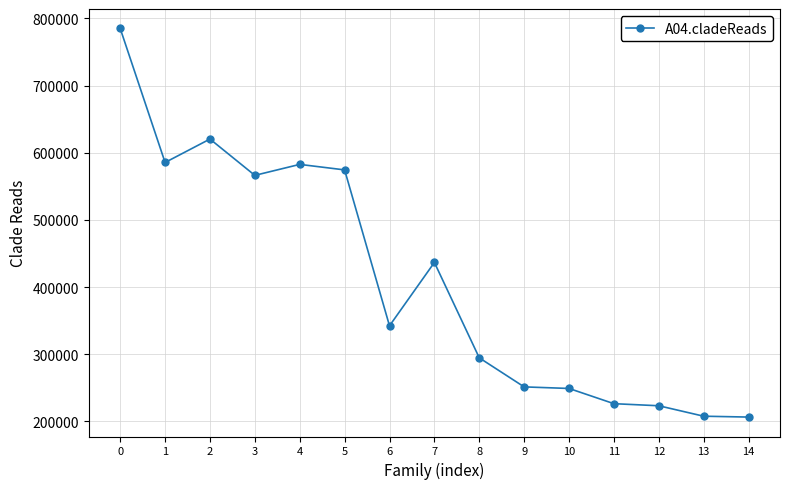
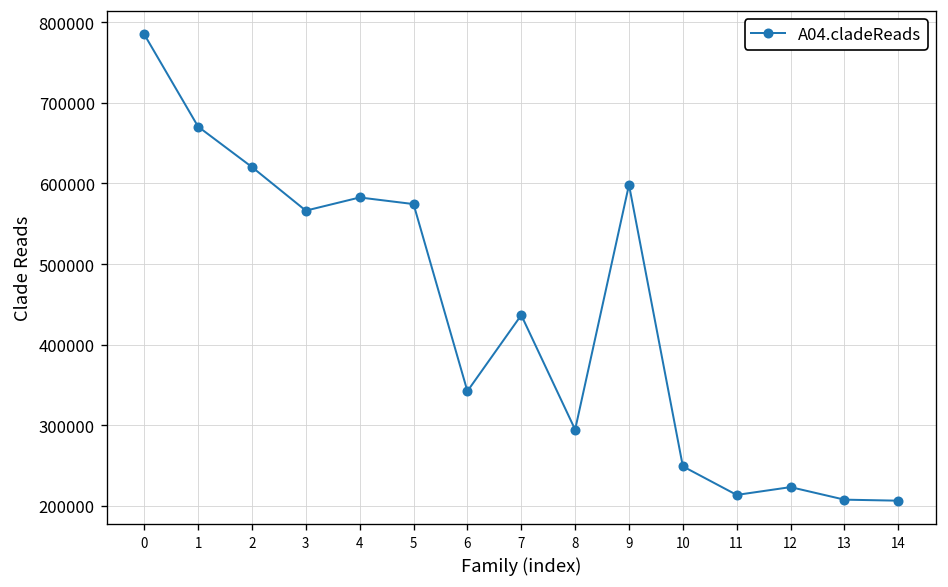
  {
    "0": 780000,
-   "1": 590000,
+   "1": 670000,
    "2": 620000,
    "3": 570000,
    "4": 580000,
    "5": 570000,
    "6": 340000,
    "7": 440000,
    "8": 290000,
-   "9": 250000,
+   "9": 600000,
    "10": 250000,
-   "11": 230000,
+   "11": 210000,
    "12": 220000,
    "13": 210000,
    "14": 210000
  }
